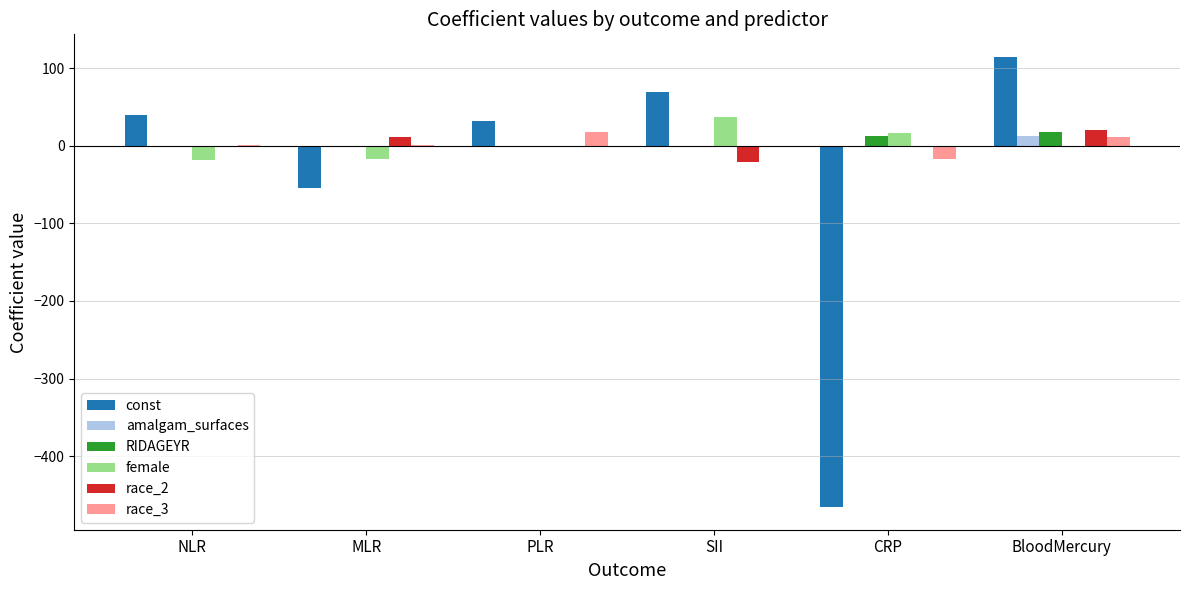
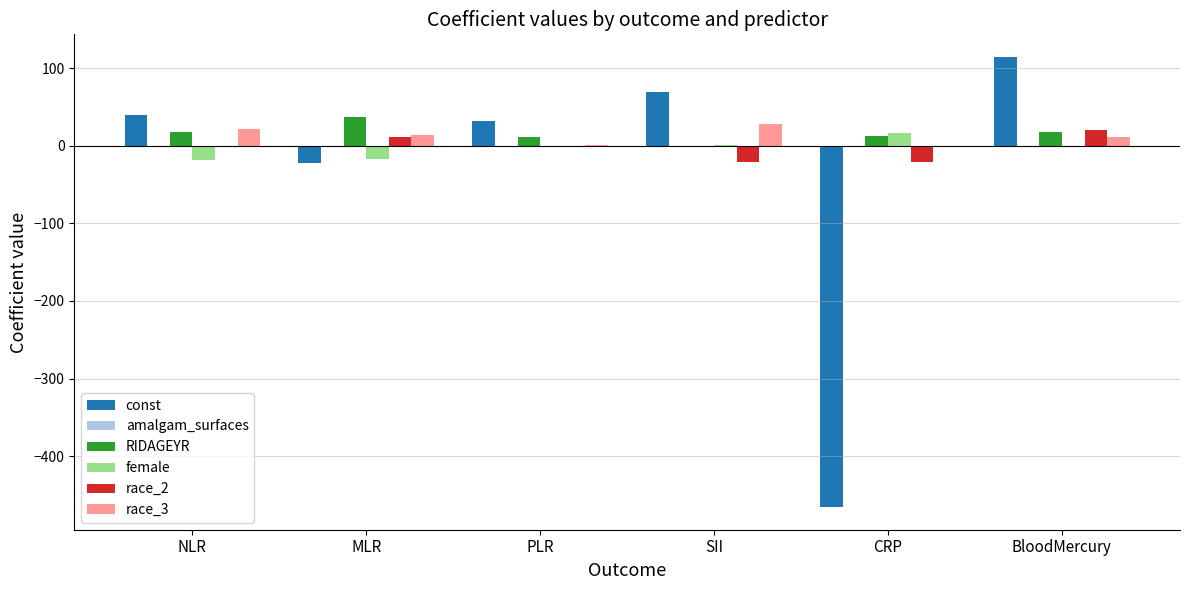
  {
    "const": {
      "NLR": 40,
-     "MLR": -50,
+     "MLR": -20,
      "PLR": 30,
      "SII": 70,
      "CRP": -470,
      "BloodMercury": 110
    },
    "amalgam_surfaces": {
-     "BloodMercury": 10
+     "BloodMercury": 0
    },
    "RIDAGEYR": {
-     "NLR": 0,
-     "MLR": 0,
-     "PLR": 0,
+     "NLR": 20,
+     "MLR": 40,
+     "PLR": 10,
      "CRP": 10,
      "BloodMercury": 20
    },
    "female": {
      "NLR": -20,
      "MLR": -20,
-     "SII": 40,
+     "SII": 0,
      "CRP": 20
    },
    "race_2": {
      "MLR": 10,
      "SII": -20,
-     "CRP": 0,
+     "CRP": -20,
      "BloodMercury": 20
    },
    "race_3": {
-     "NLR": 0,
-     "MLR": 0,
-     "PLR": 20,
-     "SII": 0,
-     "CRP": -20,
+     "NLR": 20,
+     "MLR": 10,
+     "PLR": 0,
+     "SII": 30,
+     "CRP": 0,
      "BloodMercury": 10
    }
  }
